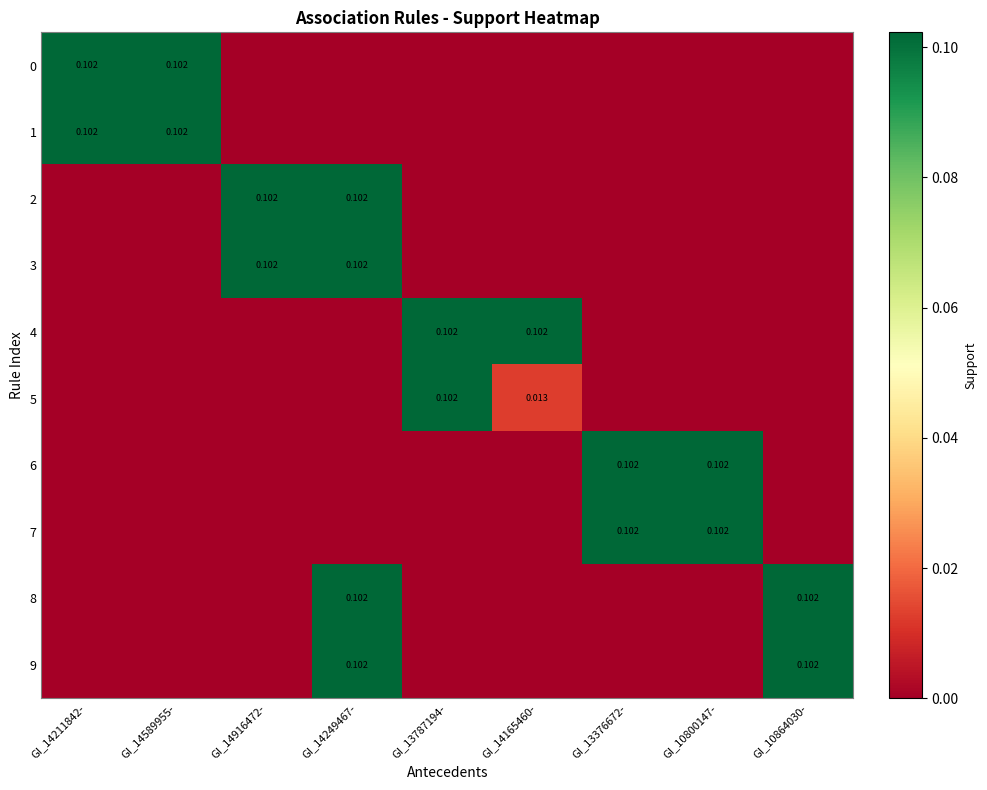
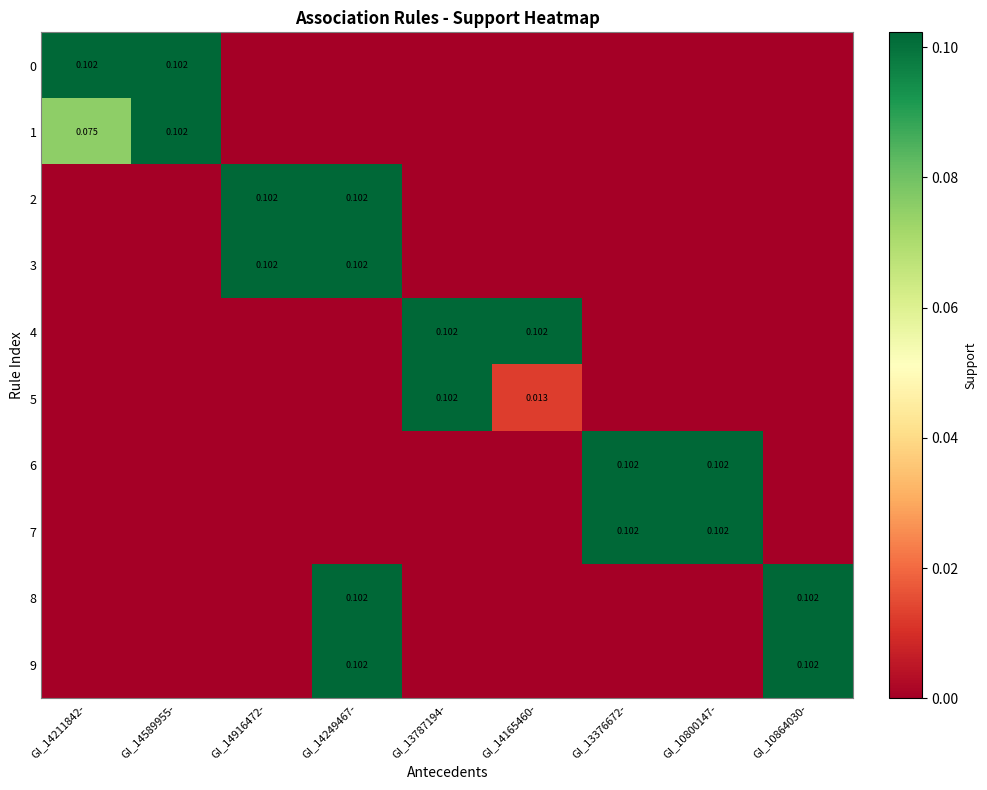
  {
    "0": {
      "GI_14211842-": 0.102,
      "GI_14589955-": 0.102
    },
    "1": {
-     "GI_14211842-": 0.102,
+     "GI_14211842-": 0.075,
      "GI_14589955-": 0.102
    },
    "2": {
      "GI_14916472-": 0.102,
      "GI_14249467-": 0.102
    },
    "3": {
      "GI_14916472-": 0.102,
      "GI_14249467-": 0.102
    },
    "4": {
      "GI_13787194-": 0.102,
      "GI_14165460-": 0.102
    },
    "5": {
      "GI_13787194-": 0.102,
      "GI_14165460-": 0.013
    },
    "6": {
      "GI_13376672-": 0.102,
      "GI_10800147-": 0.102
    },
    "7": {
      "GI_13376672-": 0.102,
      "GI_10800147-": 0.102
    },
    "8": {
      "GI_14249467-": 0.102,
      "GI_10864030-": 0.102
    },
    "9": {
      "GI_14249467-": 0.102,
      "GI_10864030-": 0.102
    }
  }
